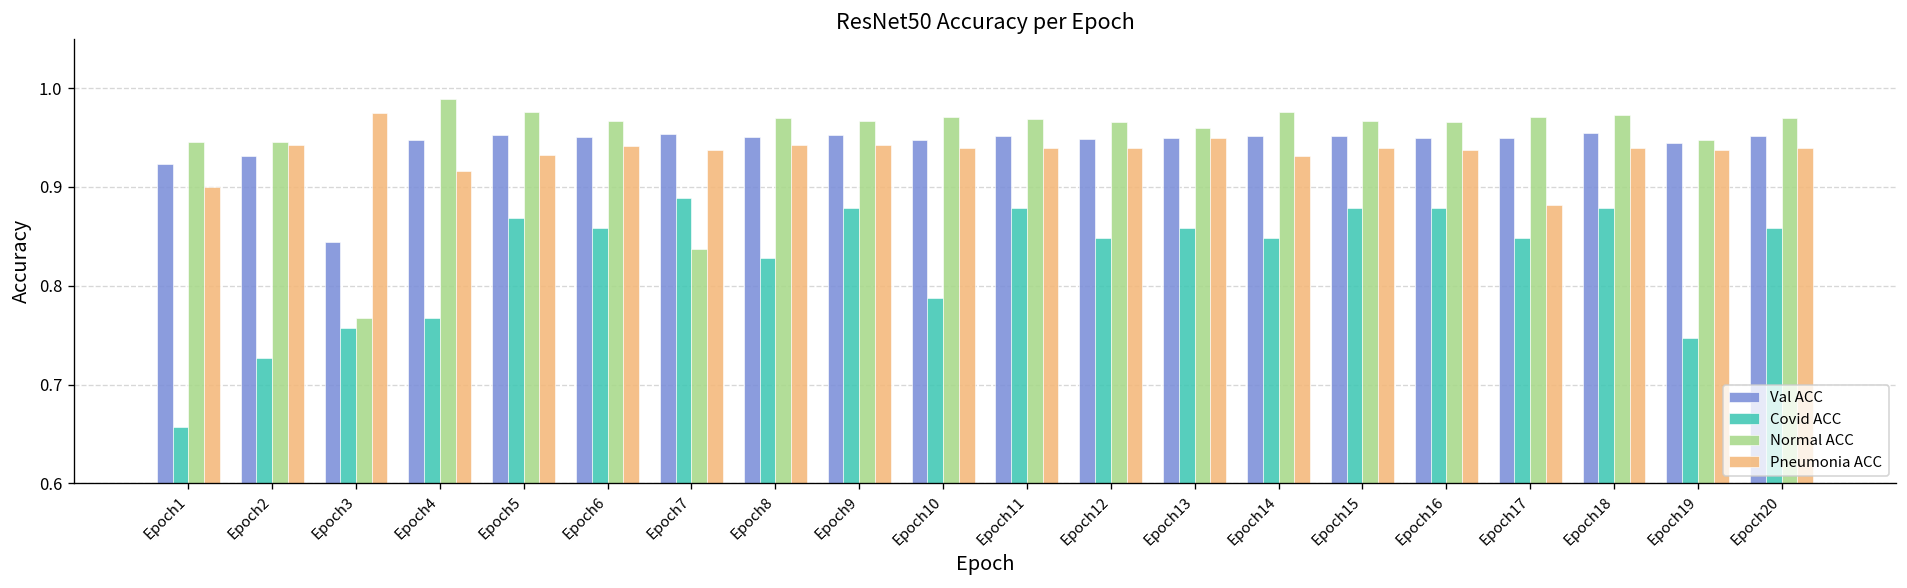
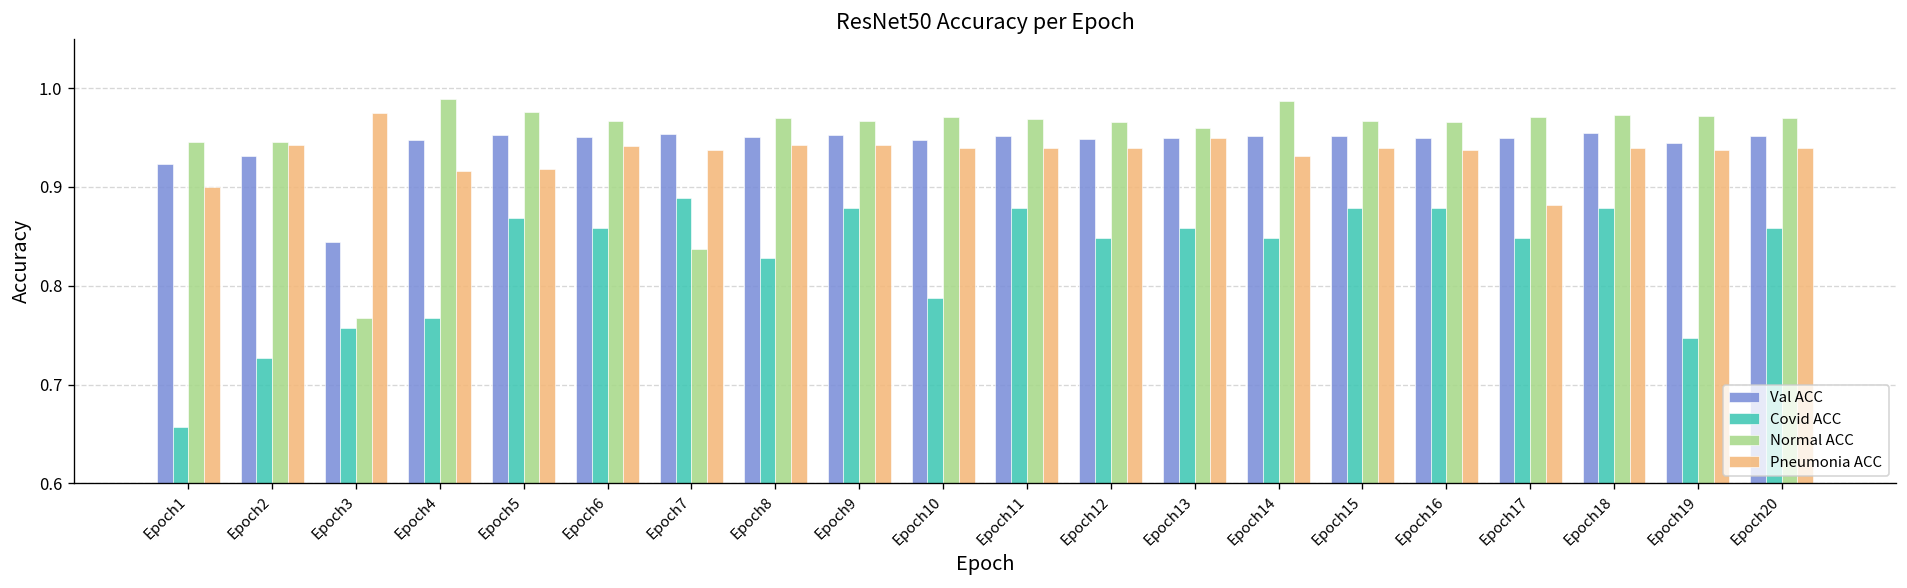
  {
    "Val ACC": {
      "Epoch1": 0.92,
      "Epoch2": 0.93,
      "Epoch3": 0.84,
      "Epoch4": 0.95,
      "Epoch5": 0.95,
      "Epoch6": 0.95,
      "Epoch7": 0.95,
      "Epoch8": 0.95,
      "Epoch9": 0.95,
      "Epoch10": 0.95,
      "Epoch11": 0.95,
      "Epoch12": 0.95,
      "Epoch13": 0.95,
      "Epoch14": 0.95,
      "Epoch15": 0.95,
      "Epoch16": 0.95,
      "Epoch17": 0.95,
      "Epoch18": 0.95,
      "Epoch19": 0.94,
      "Epoch20": 0.95
    },
    "Covid ACC": {
      "Epoch1": 0.66,
      "Epoch2": 0.73,
      "Epoch3": 0.76,
      "Epoch4": 0.77,
      "Epoch5": 0.87,
      "Epoch6": 0.86,
      "Epoch7": 0.89,
      "Epoch8": 0.83,
      "Epoch9": 0.88,
      "Epoch10": 0.79,
      "Epoch11": 0.88,
      "Epoch12": 0.85,
      "Epoch13": 0.86,
      "Epoch14": 0.85,
      "Epoch15": 0.88,
      "Epoch16": 0.88,
      "Epoch17": 0.85,
      "Epoch18": 0.88,
      "Epoch19": 0.75,
      "Epoch20": 0.86
    },
    "Normal ACC": {
      "Epoch1": 0.95,
      "Epoch2": 0.95,
      "Epoch3": 0.77,
      "Epoch4": 0.99,
      "Epoch5": 0.98,
      "Epoch6": 0.97,
      "Epoch7": 0.84,
      "Epoch8": 0.97,
      "Epoch9": 0.97,
      "Epoch10": 0.97,
      "Epoch11": 0.97,
      "Epoch12": 0.97,
      "Epoch13": 0.96,
-     "Epoch14": 0.98,
+     "Epoch14": 0.99,
      "Epoch15": 0.97,
      "Epoch16": 0.97,
      "Epoch17": 0.97,
      "Epoch18": 0.97,
-     "Epoch19": 0.95,
+     "Epoch19": 0.97,
      "Epoch20": 0.97
    },
    "Pneumonia ACC": {
      "Epoch1": 0.90,
      "Epoch2": 0.94,
      "Epoch3": 0.97,
      "Epoch4": 0.92,
-     "Epoch5": 0.93,
+     "Epoch5": 0.92,
      "Epoch6": 0.94,
      "Epoch7": 0.94,
      "Epoch8": 0.94,
      "Epoch9": 0.94,
      "Epoch10": 0.94,
      "Epoch11": 0.94,
      "Epoch12": 0.94,
      "Epoch13": 0.95,
      "Epoch14": 0.93,
      "Epoch15": 0.94,
      "Epoch16": 0.94,
      "Epoch17": 0.88,
      "Epoch18": 0.94,
      "Epoch19": 0.94,
      "Epoch20": 0.94
    }
  }
